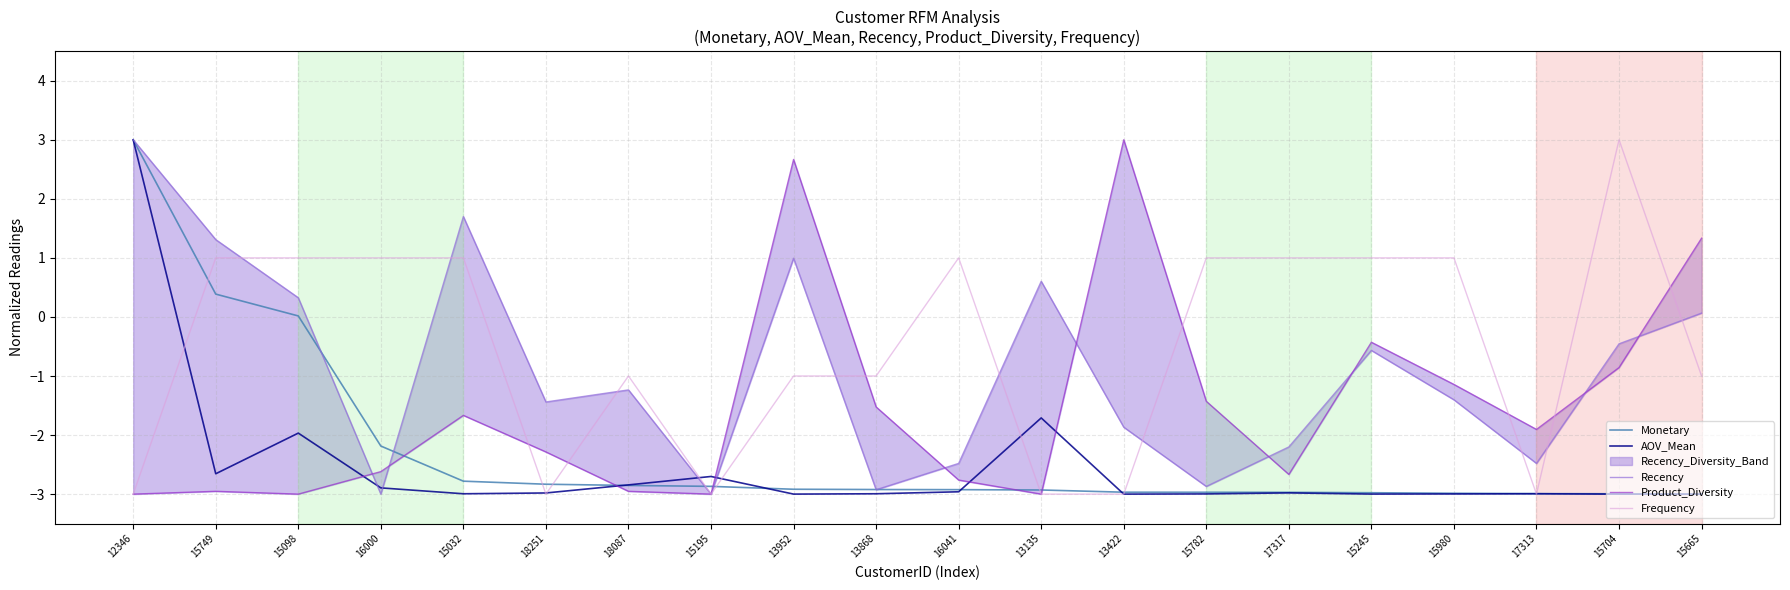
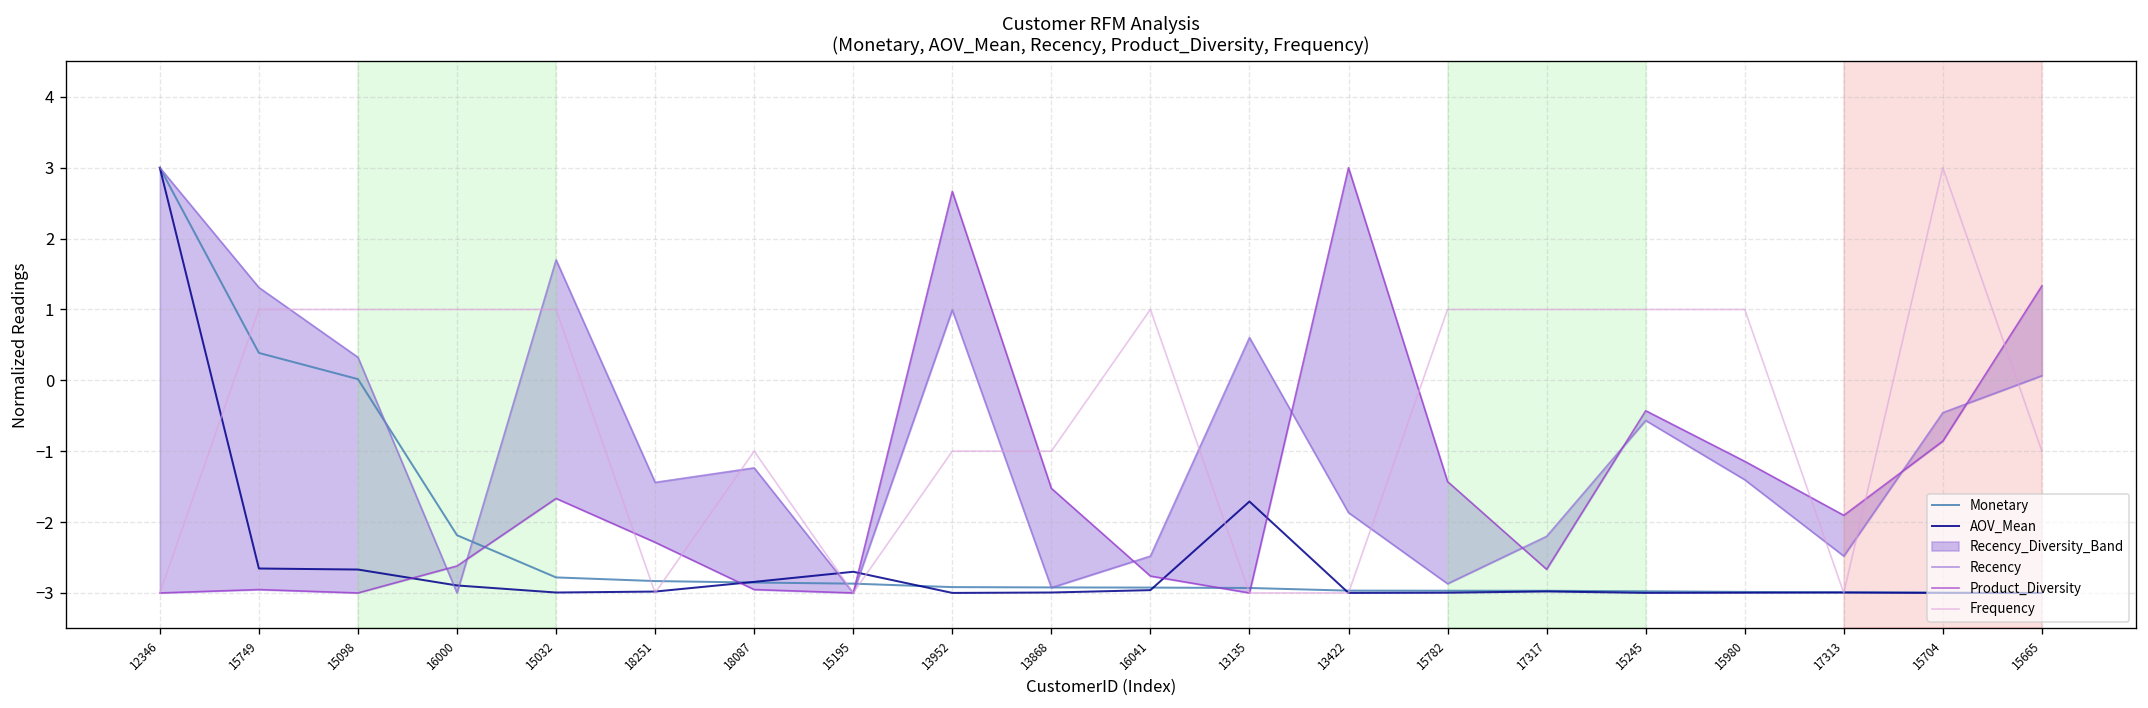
  {
    "Monetary": {
      "15749": 0.4,
      "15098": 0.0,
      "16000": -2.2,
      "15032": -2.8,
      "18251": -2.8,
      "15195": -2.9,
      "13952": -2.9,
      "13135": -2.9
    },
    "AOV_Mean": {
      "15749": -2.7,
-     "15098": -2.0,
+     "15098": -2.7,
      "16000": -2.9,
      "15032": -3.0,
      "15195": -2.7,
      "13952": -3.0,
      "13868": -3.0,
      "13135": -1.7
    },
    "Product_Diversity": {
      "15749": -3.0,
      "15098": -3.0,
      "15032": -1.7,
      "18251": -2.3,
      "18087": -3.0,
      "16041": -2.8,
      "17317": -2.7,
      "15704": -0.9
    }
  }
